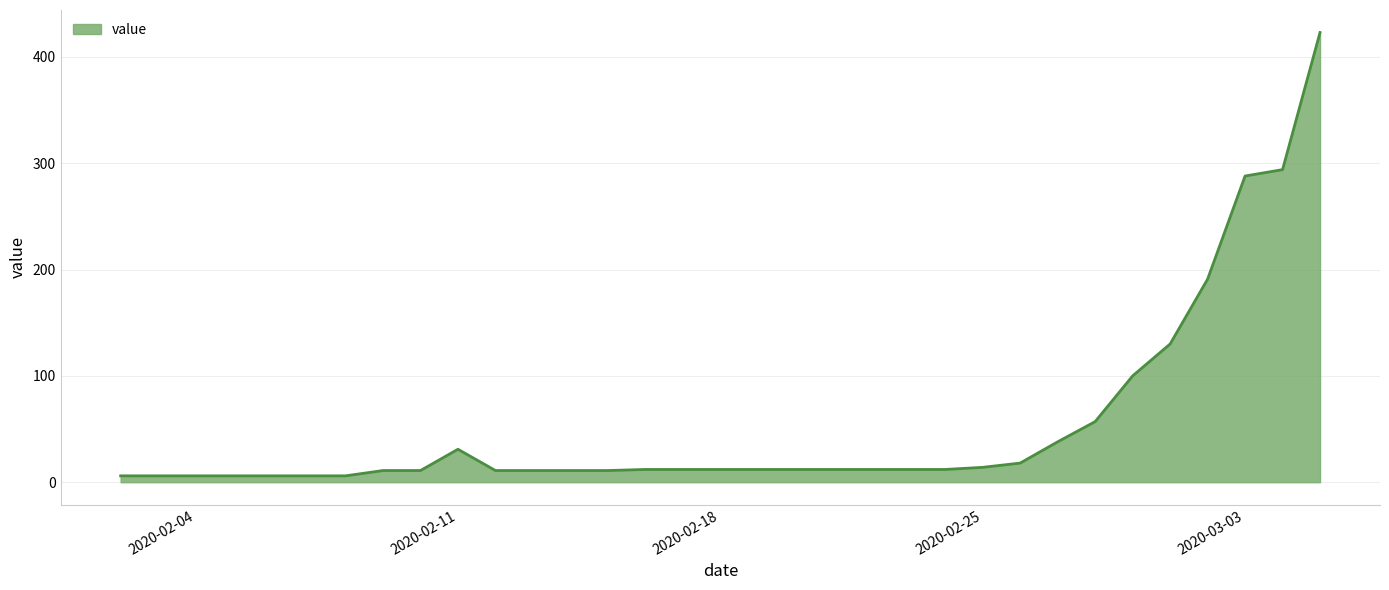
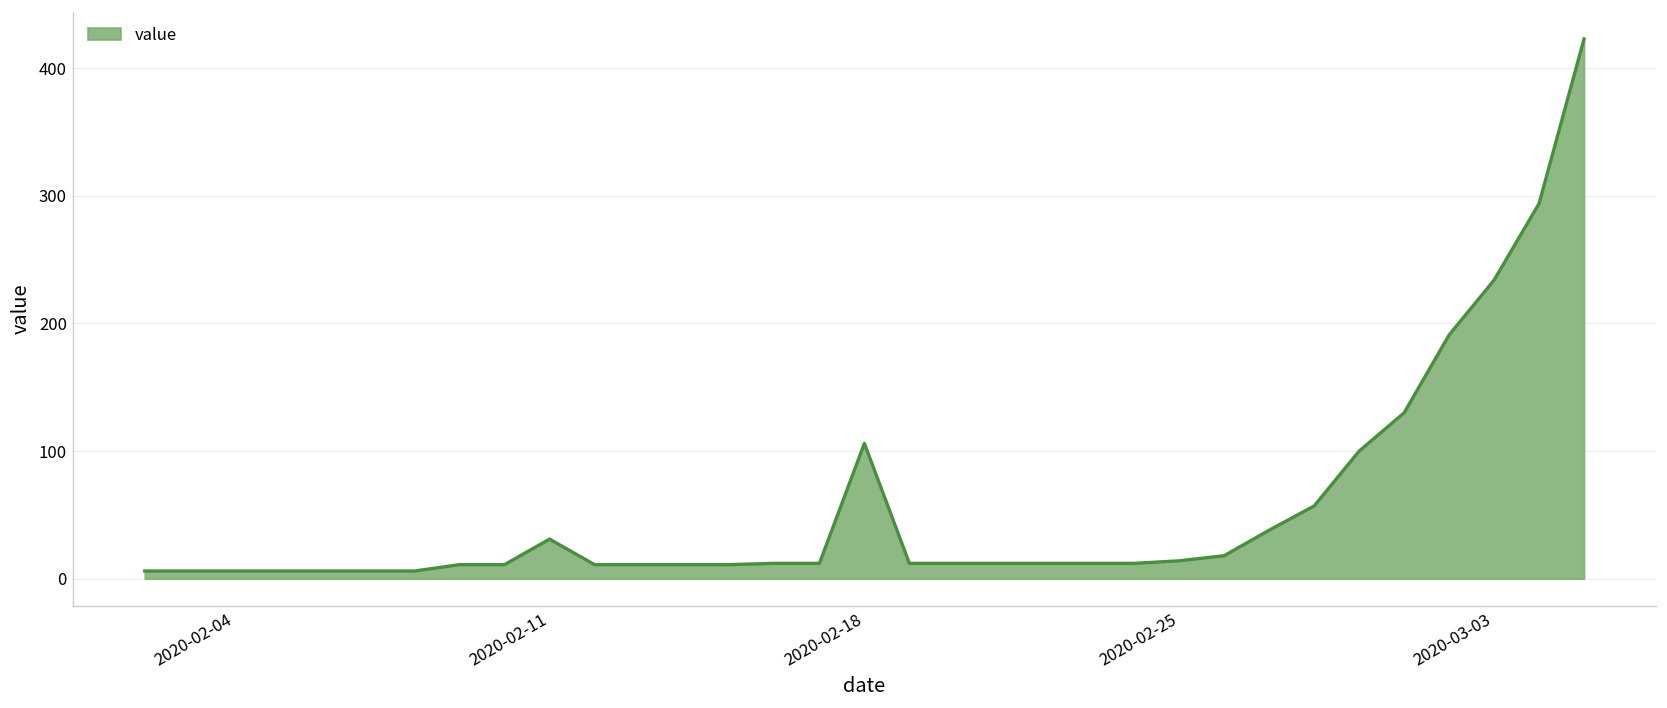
  {
    "2020-02-04": 6,
    "2020-02-11": 31,
-   "2020-02-18": 12,
+   "2020-02-18": 106,
    "2020-02-25": 14,
-   "2020-03-03": 288
+   "2020-03-03": 234
  }
